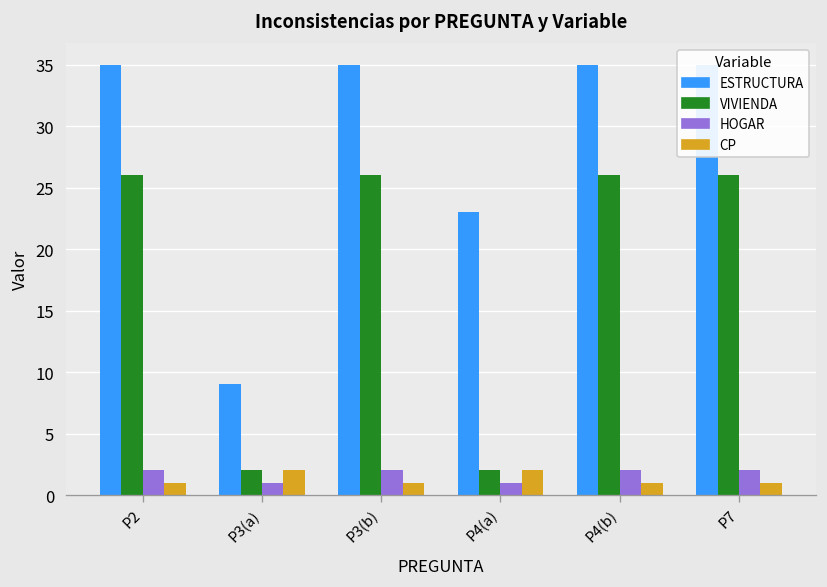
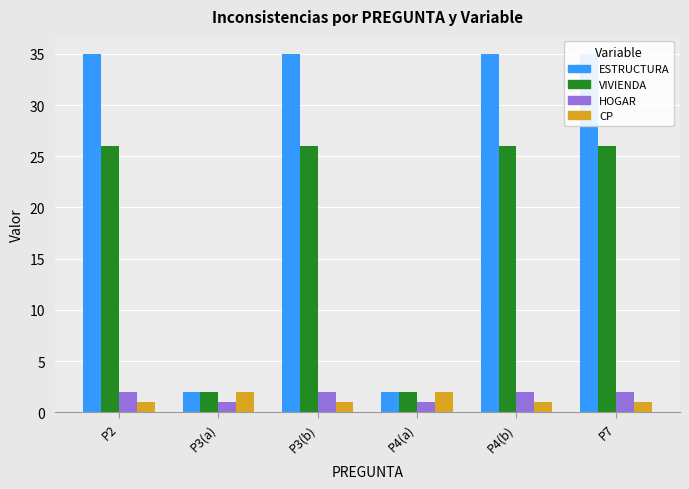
  {
    "ESTRUCTURA": {
      "P2": 35,
-     "P3(a)": 9,
+     "P3(a)": 2,
      "P3(b)": 35,
-     "P4(a)": 23,
+     "P4(a)": 2,
      "P4(b)": 35
    },
    "VIVIENDA": {
      "P2": 26,
      "P3(a)": 2,
      "P3(b)": 26,
      "P4(a)": 2,
      "P4(b)": 26,
      "P7": 26
    },
    "HOGAR": {
      "P2": 2,
      "P3(a)": 1,
      "P3(b)": 2,
      "P4(a)": 1,
      "P4(b)": 2,
      "P7": 2
    },
    "CP": {
      "P2": 1,
      "P3(a)": 2,
      "P3(b)": 1,
      "P4(a)": 2,
      "P4(b)": 1,
      "P7": 1
    }
  }
